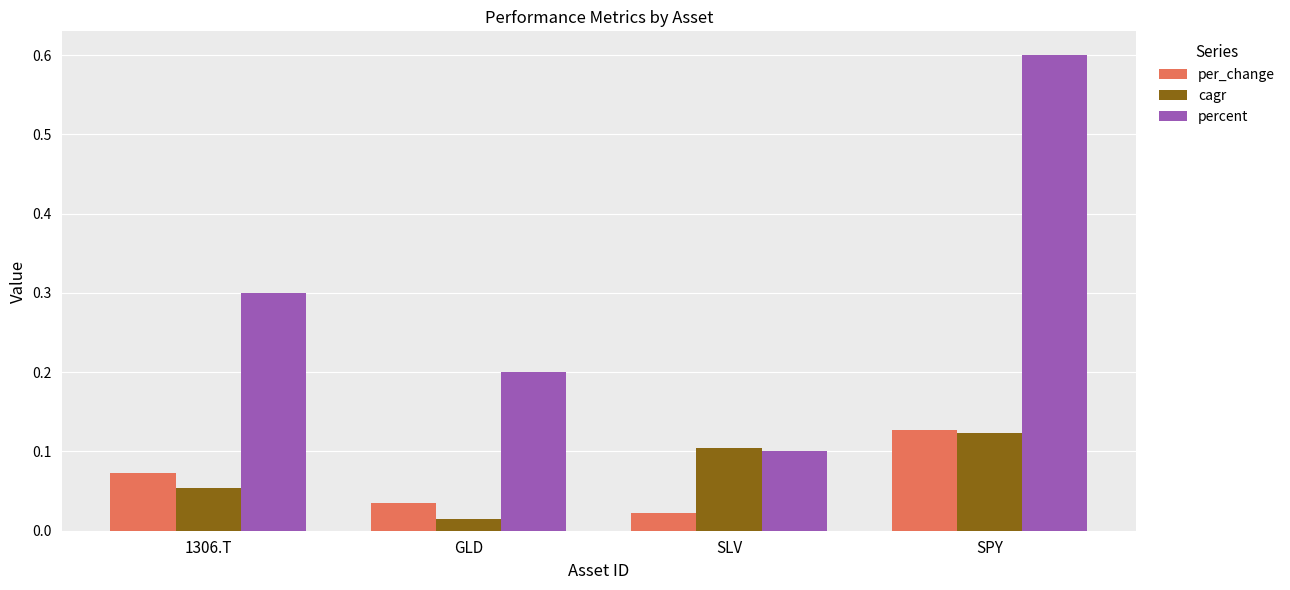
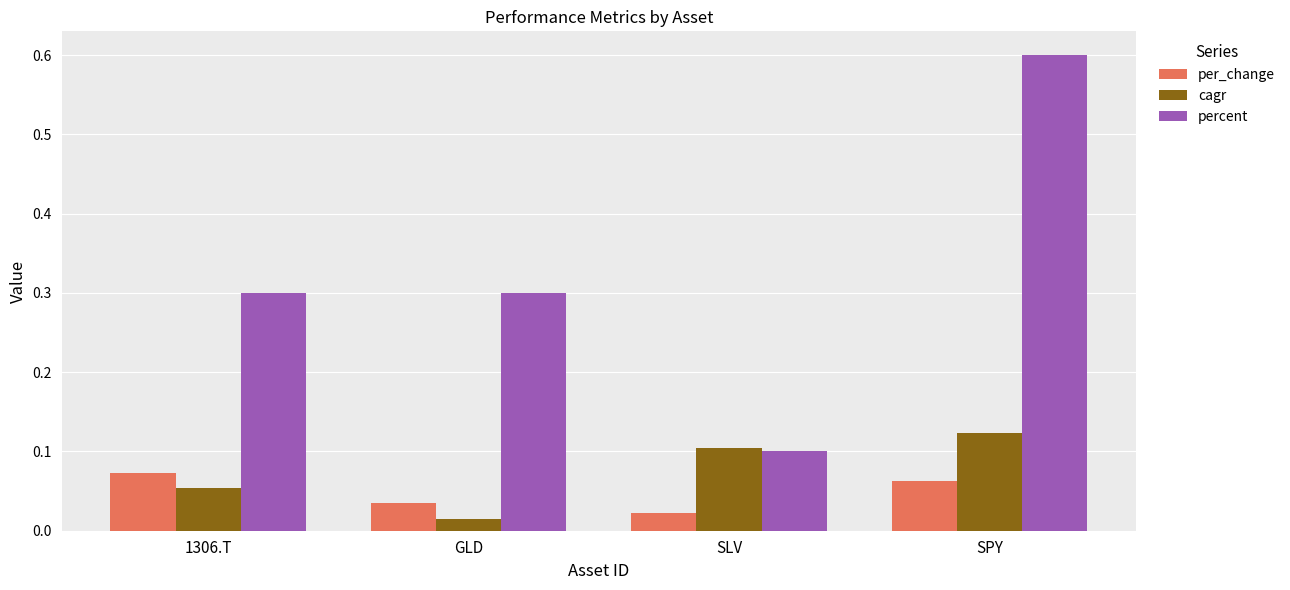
  {
    "per_change": {
      "1306.T": 0.07,
      "GLD": 0.03,
      "SLV": 0.02,
-     "SPY": 0.13
+     "SPY": 0.06
    },
    "cagr": {
      "1306.T": 0.05,
      "GLD": 0.01,
      "SLV": 0.10,
      "SPY": 0.12
    },
    "percent": {
      "1306.T": 0.3,
-     "GLD": 0.2,
+     "GLD": 0.3,
      "SLV": 0.1,
      "SPY": 0.6
    }
  }
